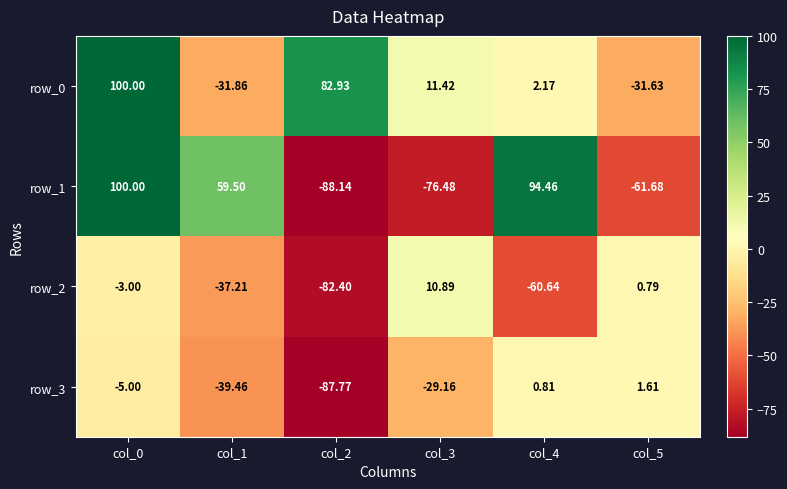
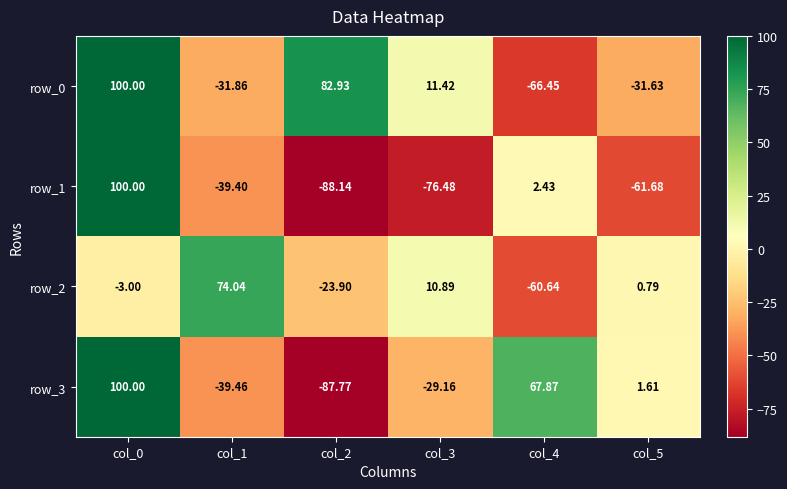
  {
    "row_0": {
      "col_0": 100.00,
      "col_1": -31.86,
      "col_2": 82.93,
      "col_3": 11.42,
-     "col_4": 2.17,
+     "col_4": -66.45,
      "col_5": -31.63
    },
    "row_1": {
      "col_0": 100.00,
-     "col_1": 59.50,
+     "col_1": -39.40,
      "col_2": -88.14,
      "col_3": -76.48,
-     "col_4": 94.46,
+     "col_4": 2.43,
      "col_5": -61.68
    },
    "row_2": {
      "col_0": -3.00,
-     "col_1": -37.21,
-     "col_2": -82.40,
+     "col_1": 74.04,
+     "col_2": -23.90,
      "col_3": 10.89,
      "col_4": -60.64,
      "col_5": 0.79
    },
    "row_3": {
-     "col_0": -5.00,
+     "col_0": 100.00,
      "col_1": -39.46,
      "col_2": -87.77,
      "col_3": -29.16,
-     "col_4": 0.81,
+     "col_4": 67.87,
      "col_5": 1.61
    }
  }
